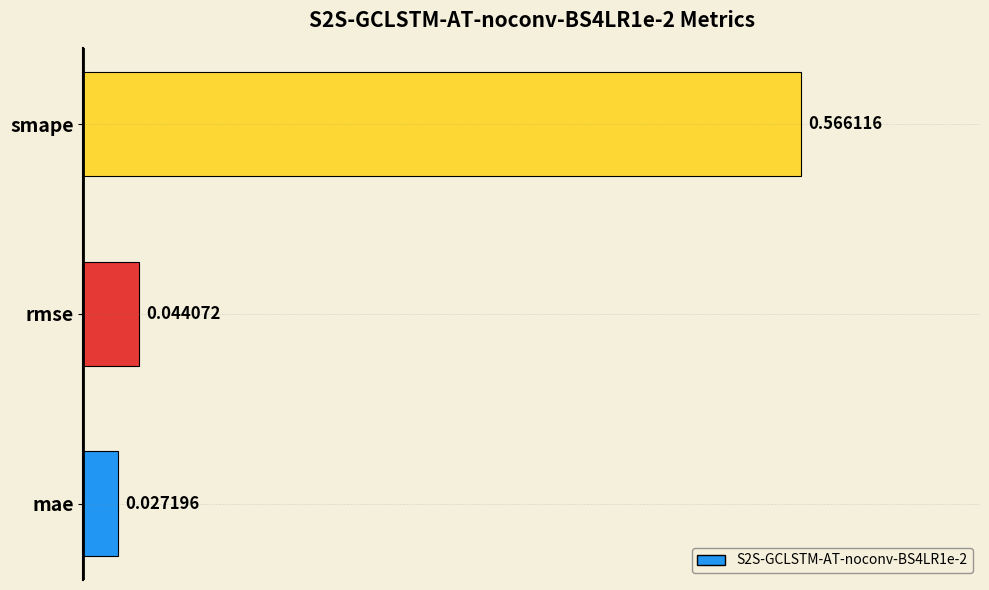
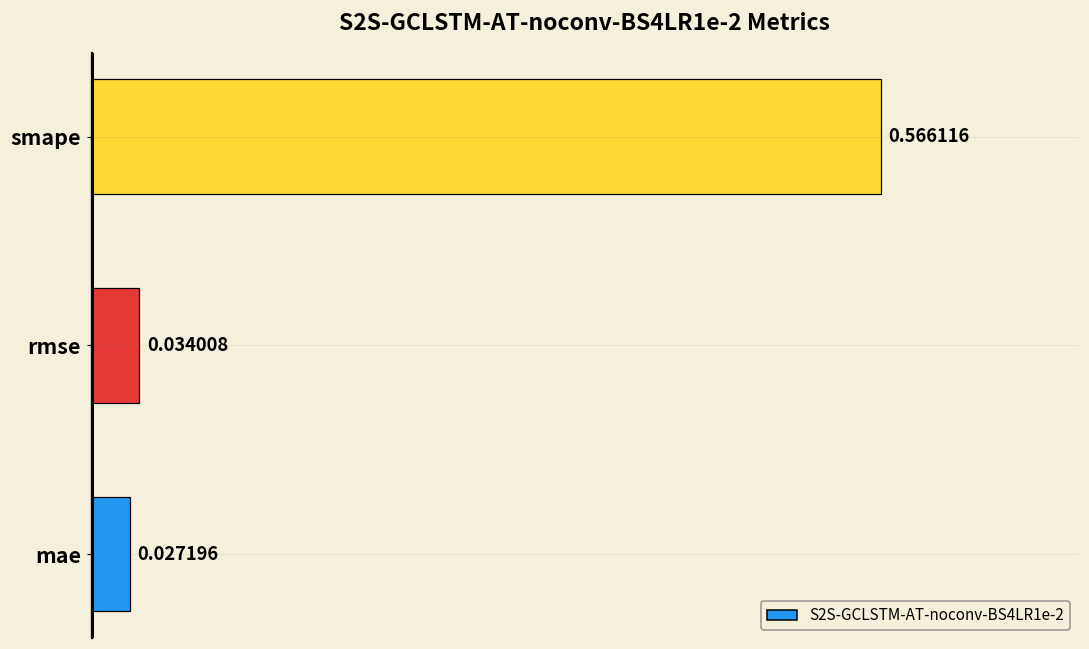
  {
    "smape": 0.566116,
-   "rmse": 0.044072,
+   "rmse": 0.034008,
    "mae": 0.027196
  }
